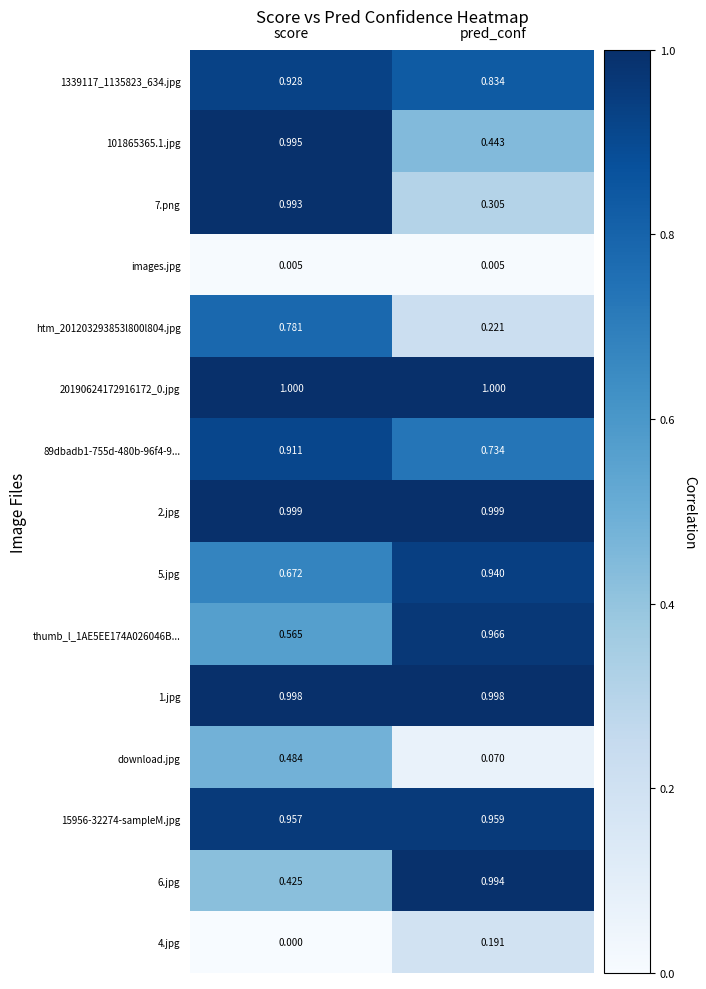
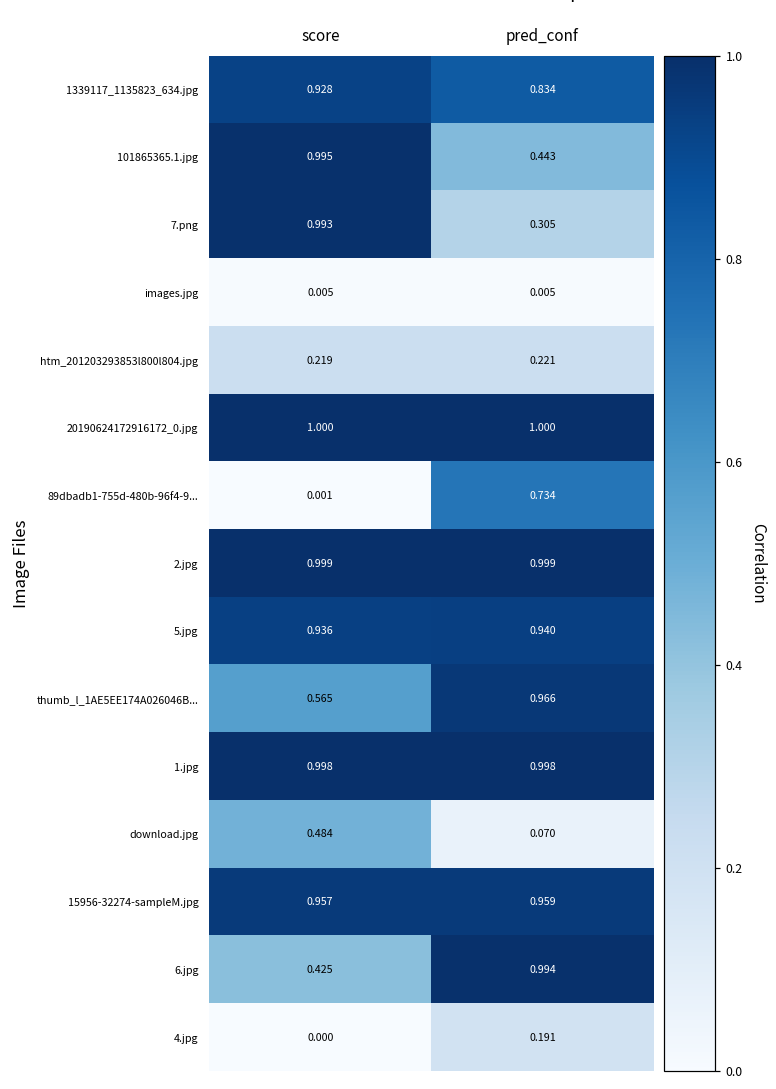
  {
    "1339117_1135823_634.jpg": {
      "score": 0.928,
      "pred_conf": 0.834
    },
    "101865365.1.jpg": {
      "score": 0.995,
      "pred_conf": 0.443
    },
    "7.png": {
      "score": 0.993,
      "pred_conf": 0.305
    },
    "images.jpg": {
      "score": 0.005,
      "pred_conf": 0.005
    },
    "htm_201203293853l800l804.jpg": {
-     "score": 0.781,
+     "score": 0.219,
      "pred_conf": 0.221
    },
    "20190624172916172_0.jpg": {
      "score": 1.000,
      "pred_conf": 1.000
    },
    "89dbadb1-755d-480b-96f4-9...": {
-     "score": 0.911,
+     "score": 0.001,
      "pred_conf": 0.734
    },
    "2.jpg": {
      "score": 0.999,
      "pred_conf": 0.999
    },
    "5.jpg": {
-     "score": 0.672,
+     "score": 0.936,
      "pred_conf": 0.940
    },
    "thumb_l_1AE5EE174A026046B...": {
      "score": 0.565,
      "pred_conf": 0.966
    },
    "1.jpg": {
      "score": 0.998,
      "pred_conf": 0.998
    },
    "download.jpg": {
      "score": 0.484,
      "pred_conf": 0.070
    },
    "15956-32274-sampleM.jpg": {
      "score": 0.957,
      "pred_conf": 0.959
    },
    "6.jpg": {
      "score": 0.425,
      "pred_conf": 0.994
    },
    "4.jpg": {
      "score": 0.000,
      "pred_conf": 0.191
    }
  }
